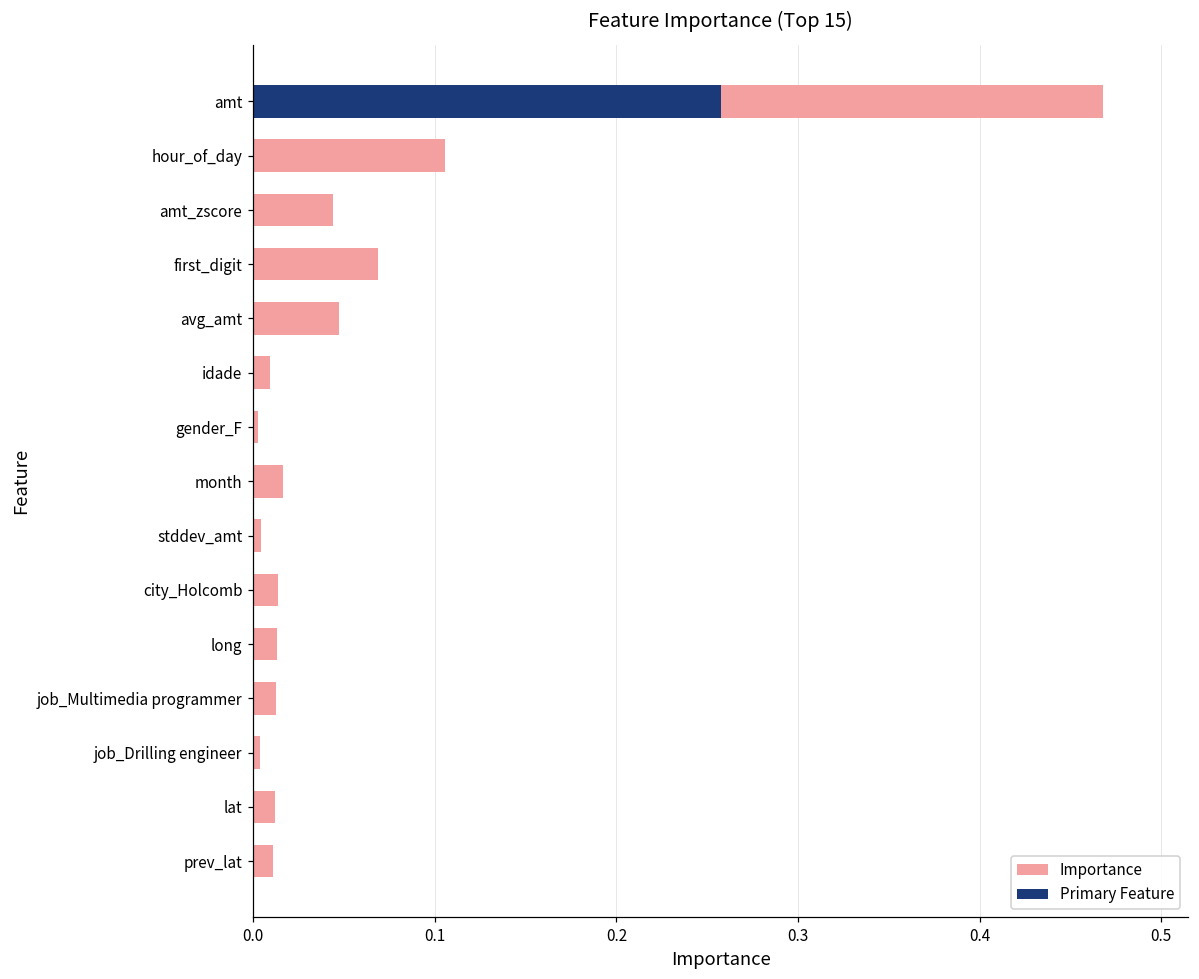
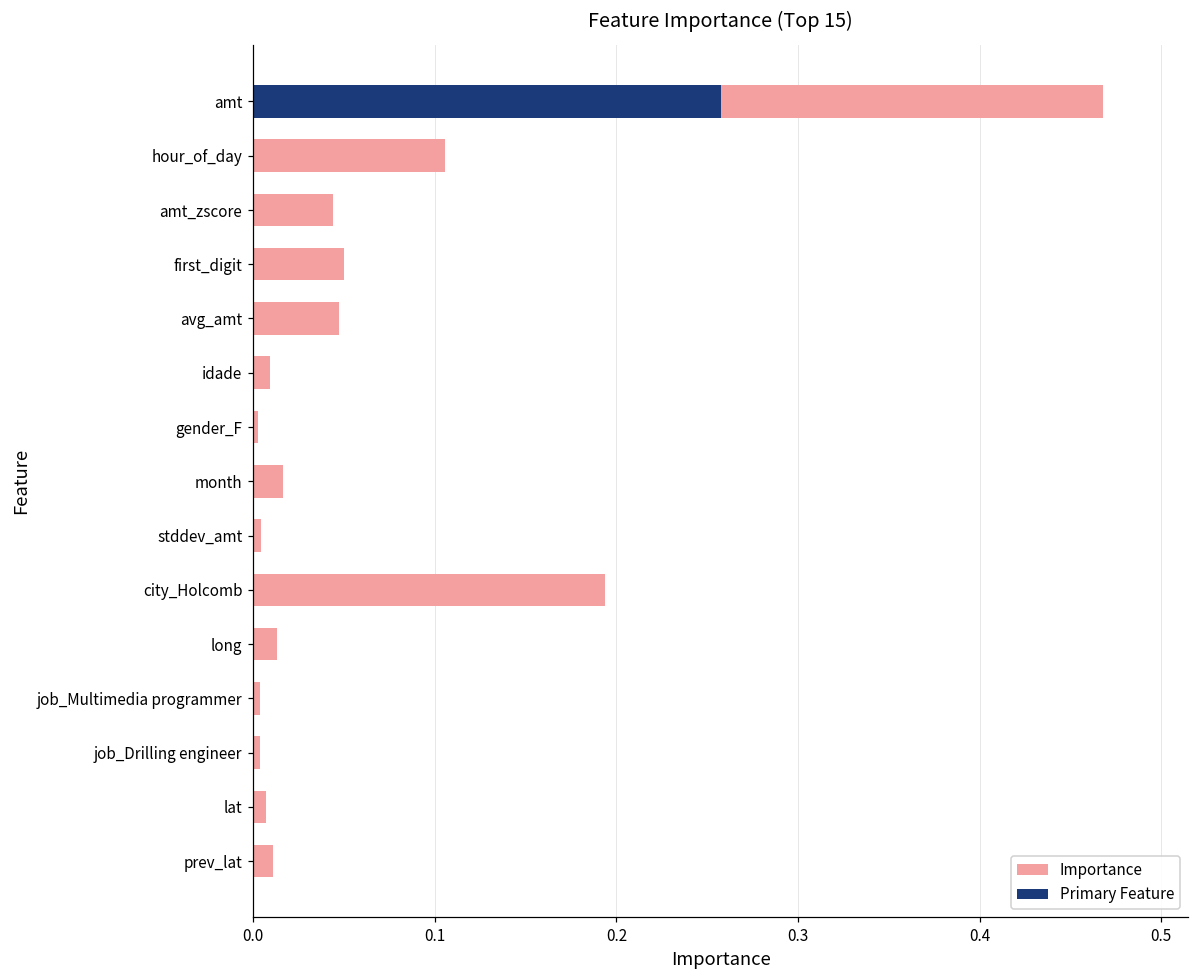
  {
    "Importance": {
      "amt": 0.468,
      "hour_of_day": 0.106,
      "amt_zscore": 0.044,
-     "first_digit": 0.069,
+     "first_digit": 0.050,
      "avg_amt": 0.047,
      "idade": 0.010,
      "gender_F": 0.003,
      "month": 0.016,
      "stddev_amt": 0.005,
-     "city_Holcomb": 0.013,
+     "city_Holcomb": 0.194,
      "long": 0.013,
-     "job_Multimedia programmer": 0.013,
+     "job_Multimedia programmer": 0.004,
      "job_Drilling engineer": 0.004,
-     "lat": 0.012,
+     "lat": 0.007,
      "prev_lat": 0.011
    }
  }
